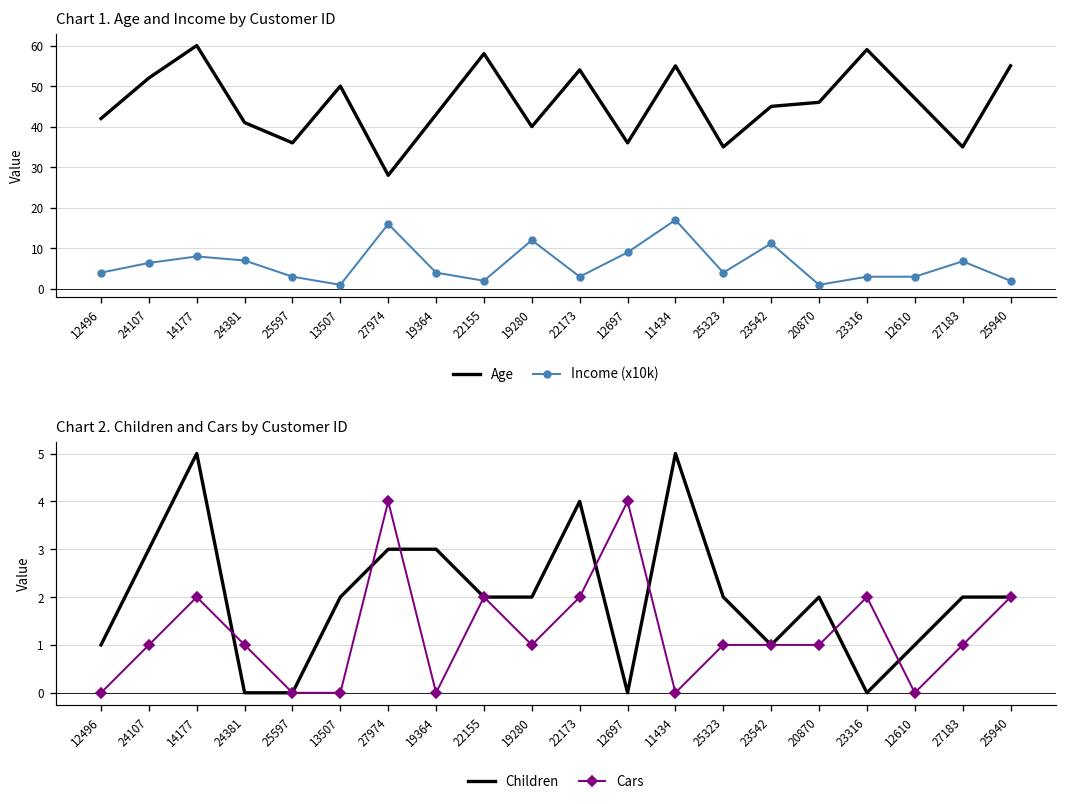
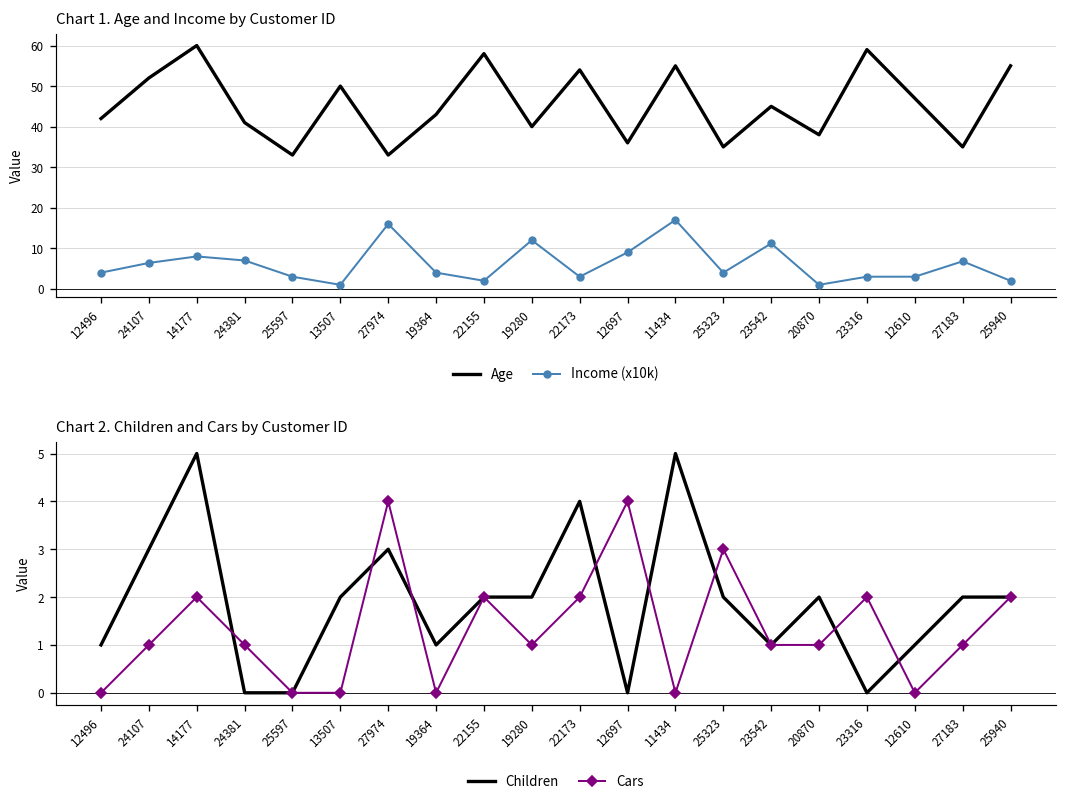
  {
    "Chart 1. Age and Income by Customer ID": {
      "Age": {
        "12496": 42,
        "24107": 52,
        "14177": 60,
        "24381": 41,
-       "25597": 36,
+       "25597": 33,
        "13507": 50,
-       "27974": 28,
+       "27974": 33,
        "19364": 43,
        "22155": 58,
        "19280": 40,
        "22173": 54,
        "12697": 36,
        "11434": 55,
        "25323": 35,
        "23542": 45,
-       "20870": 46,
+       "20870": 38,
        "23316": 59,
        "12610": 47,
        "27183": 35,
        "25940": 55
      },
      "Income (x10k)": {
        "12496": 4,
        "24107": 6,
        "14177": 8,
        "24381": 7,
        "25597": 3,
        "13507": 1,
        "27974": 16,
        "19364": 4,
        "22155": 2,
        "19280": 12,
        "22173": 3,
        "12697": 9,
        "11434": 17,
        "25323": 4,
        "23542": 11,
        "20870": 1,
        "23316": 3,
        "12610": 3,
        "27183": 7,
        "25940": 2
      }
    },
    "Chart 2. Children and Cars by Customer ID": {
      "Children": {
        "12496": 1,
        "24107": 3,
        "14177": 5,
        "24381": 0,
        "13507": 2,
        "27974": 3,
-       "19364": 3,
+       "19364": 1,
        "19280": 2,
        "22173": 4,
        "12697": 0,
        "11434": 5,
        "25323": 2,
        "20870": 2,
        "23316": 0,
        "12610": 1,
        "27183": 2
      },
      "Cars": {
        "12496": 0,
        "24107": 1,
        "14177": 2,
        "24381": 1,
        "13507": 0,
        "27974": 4,
        "19364": 0,
        "19280": 1,
        "22173": 2,
        "12697": 4,
        "11434": 0,
-       "25323": 1,
+       "25323": 3,
        "20870": 1,
        "23316": 2,
        "12610": 0,
        "27183": 1
      }
    }
  }
